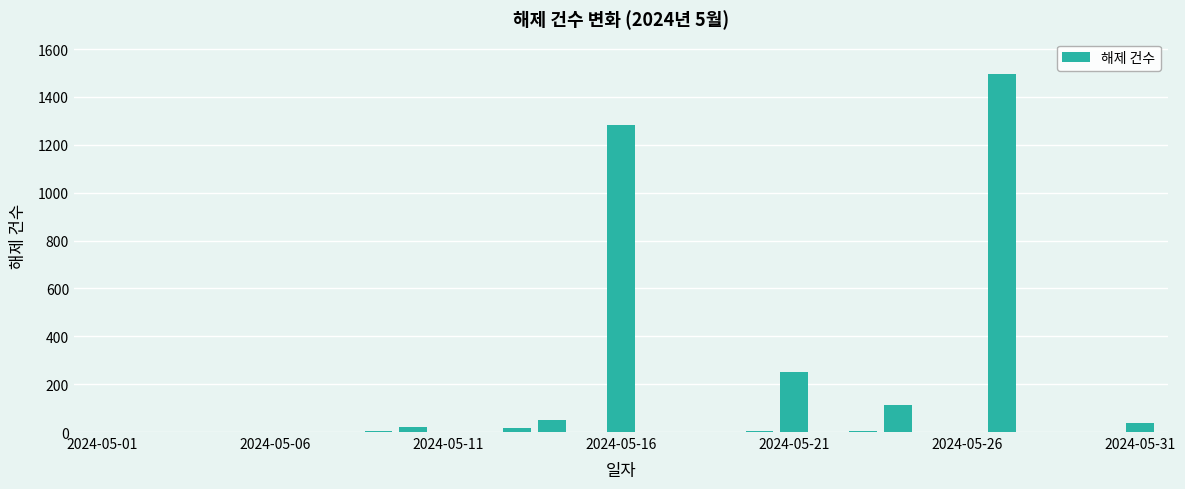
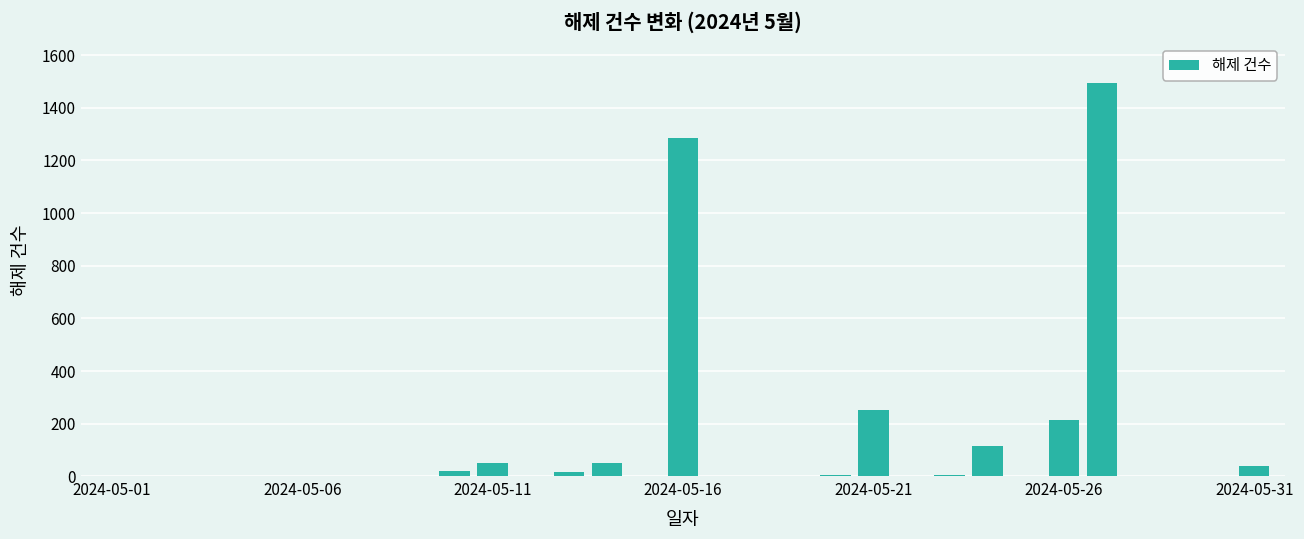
  {
    "2024-05-01": 0,
    "2024-05-06": 0,
-   "2024-05-11": 0,
+   "2024-05-11": 50,
    "2024-05-16": 1280,
    "2024-05-21": 250,
-   "2024-05-26": 0,
+   "2024-05-26": 210,
    "2024-05-31": 40
  }
